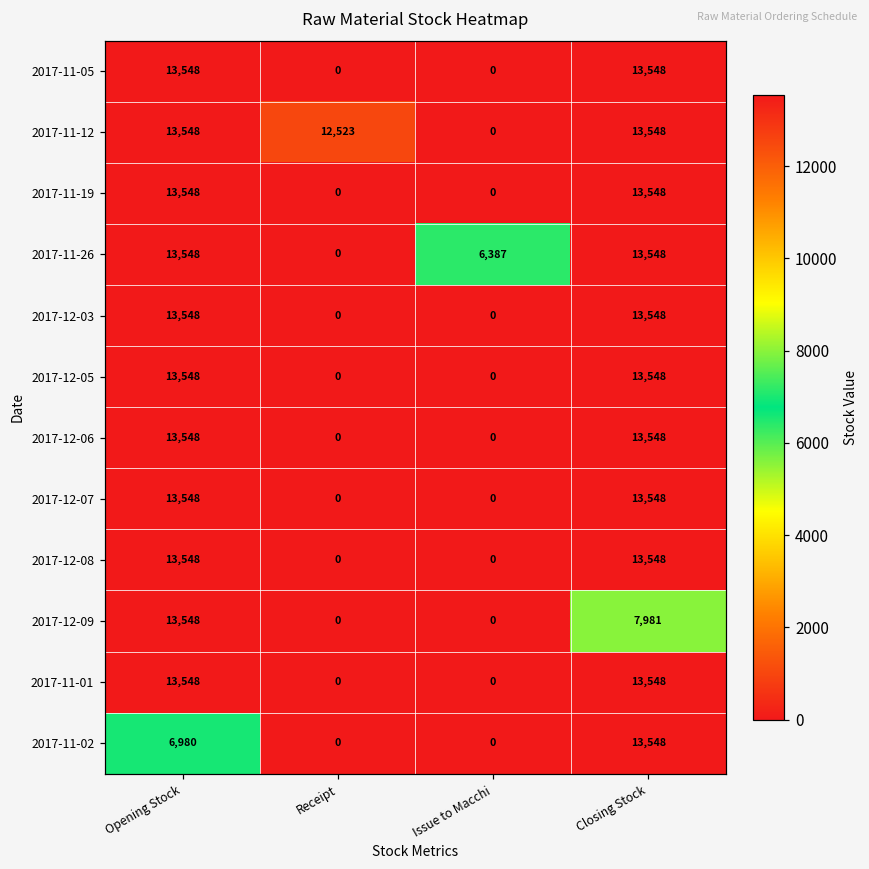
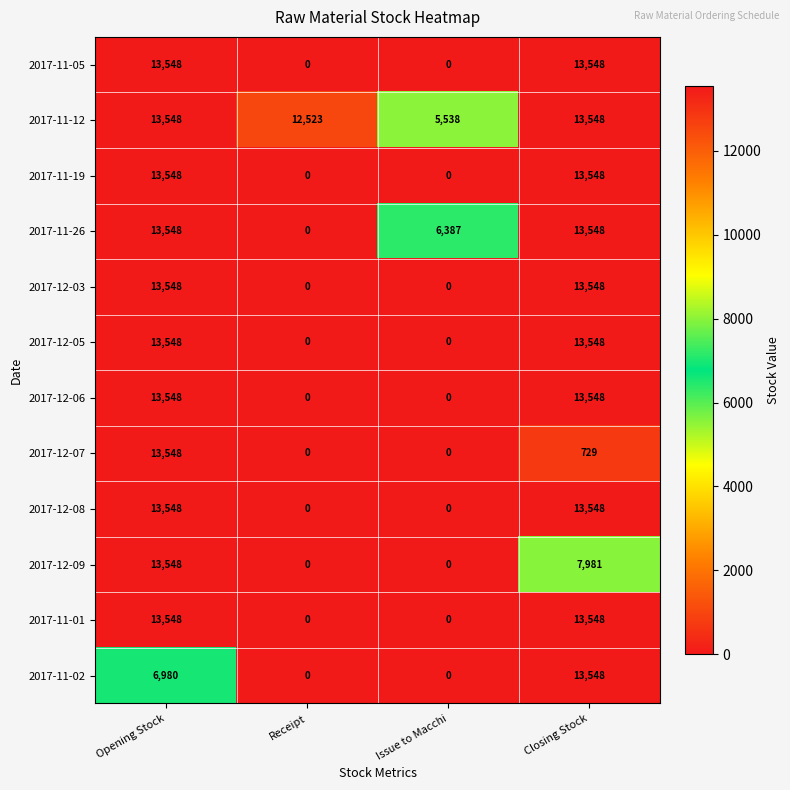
  {
    "2017-11-05": {
      "Opening Stock": "13,548",
      "Receipt": "0",
      "Issue to Macchi": "0",
      "Closing Stock": "13,548"
    },
    "2017-11-12": {
      "Opening Stock": "13,548",
      "Receipt": "12,523",
-     "Issue to Macchi": "0",
+     "Issue to Macchi": "5,538",
      "Closing Stock": "13,548"
    },
    "2017-11-19": {
      "Opening Stock": "13,548",
      "Receipt": "0",
      "Issue to Macchi": "0",
      "Closing Stock": "13,548"
    },
    "2017-11-26": {
      "Opening Stock": "13,548",
      "Receipt": "0",
      "Issue to Macchi": "6,387",
      "Closing Stock": "13,548"
    },
    "2017-12-03": {
      "Opening Stock": "13,548",
      "Receipt": "0",
      "Issue to Macchi": "0",
      "Closing Stock": "13,548"
    },
    "2017-12-05": {
      "Opening Stock": "13,548",
      "Receipt": "0",
      "Issue to Macchi": "0",
      "Closing Stock": "13,548"
    },
    "2017-12-06": {
      "Opening Stock": "13,548",
      "Receipt": "0",
      "Issue to Macchi": "0",
      "Closing Stock": "13,548"
    },
    "2017-12-07": {
      "Opening Stock": "13,548",
      "Receipt": "0",
      "Issue to Macchi": "0",
-     "Closing Stock": "13,548"
+     "Closing Stock": "729"
    },
    "2017-12-08": {
      "Opening Stock": "13,548",
      "Receipt": "0",
      "Issue to Macchi": "0",
      "Closing Stock": "13,548"
    },
    "2017-12-09": {
      "Opening Stock": "13,548",
      "Receipt": "0",
      "Issue to Macchi": "0",
      "Closing Stock": "7,981"
    },
    "2017-11-01": {
      "Opening Stock": "13,548",
      "Receipt": "0",
      "Issue to Macchi": "0",
      "Closing Stock": "13,548"
    },
    "2017-11-02": {
      "Opening Stock": "6,980",
      "Receipt": "0",
      "Issue to Macchi": "0",
      "Closing Stock": "13,548"
    }
  }
